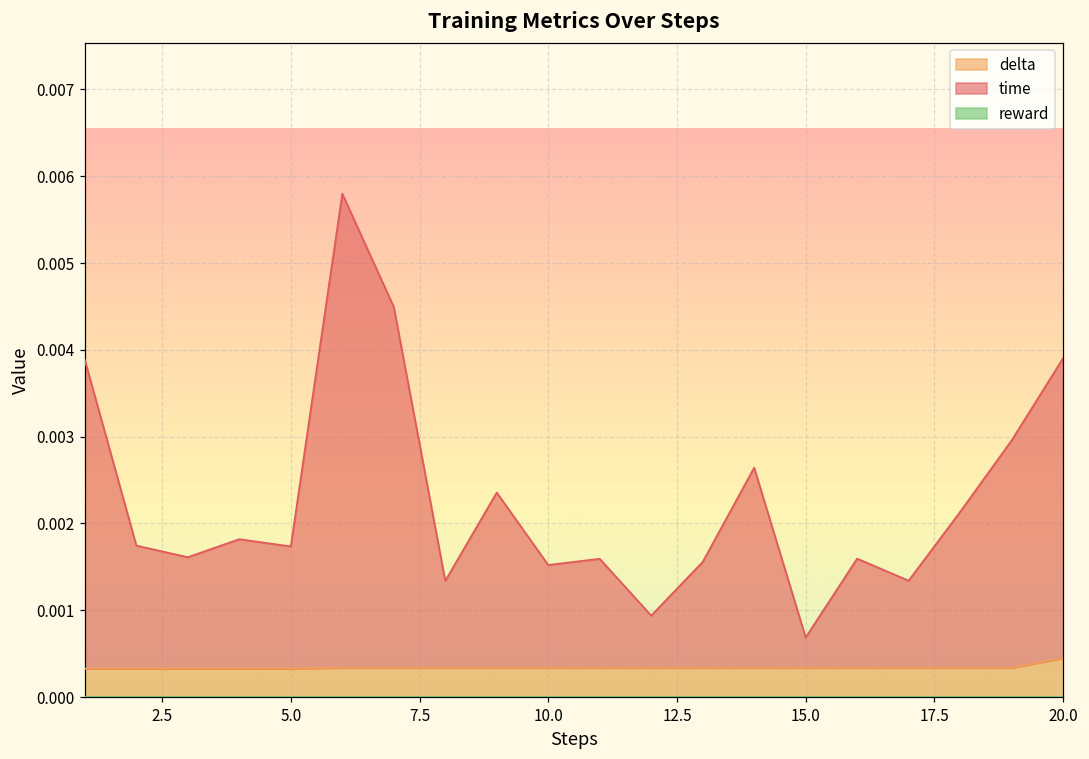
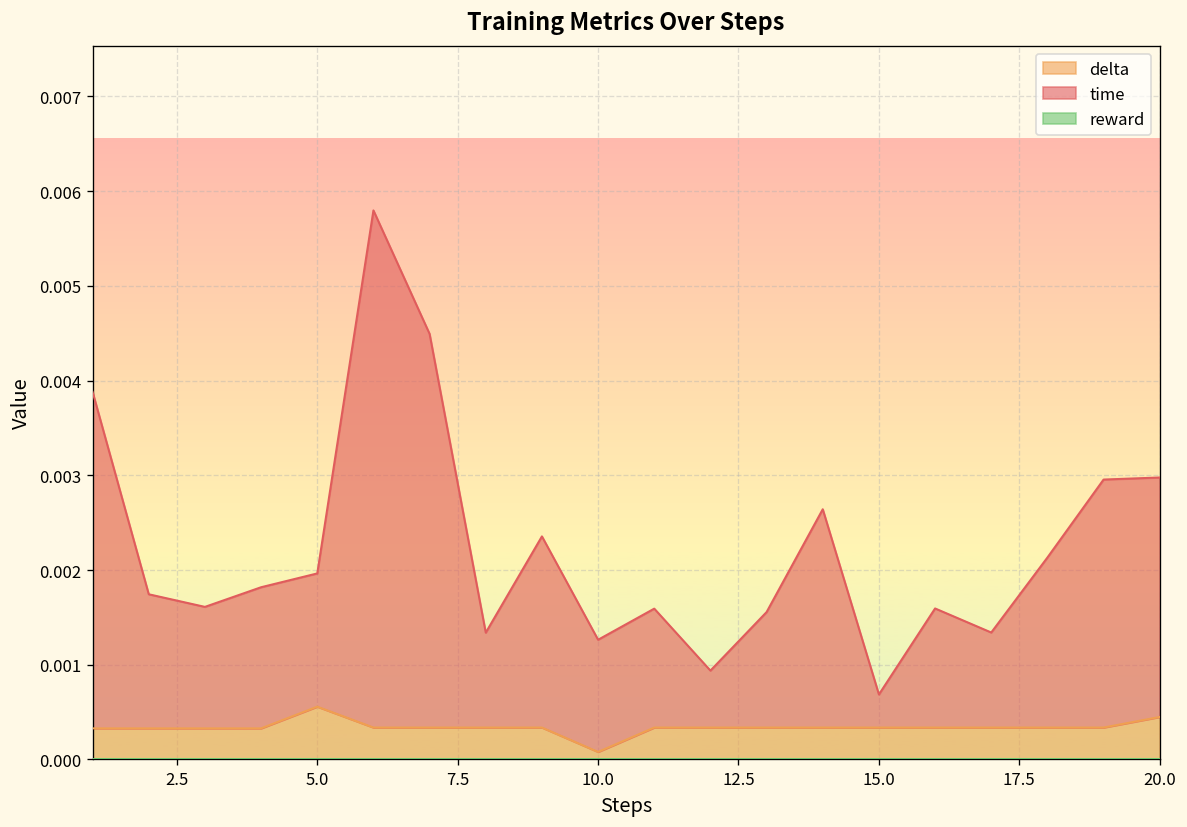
  {
    "delta": {
-     "5.0": 0.0003,
-     "10.0": 0.0003,
+     "5.0": 0.0006,
+     "10.0": 0.0001,
      "15.0": 0.0003,
      "20.0": 0.0004
    },
    "time": {
      "5.0": 0.0014,
      "10.0": 0.0012,
      "15.0": 0.0003,
-     "20.0": 0.0035
+     "20.0": 0.0025
    },
    "reward": {
      "5.0": 0.0000,
      "10.0": 0.0000,
      "15.0": 0.0000,
      "20.0": 0.0000
    }
  }
